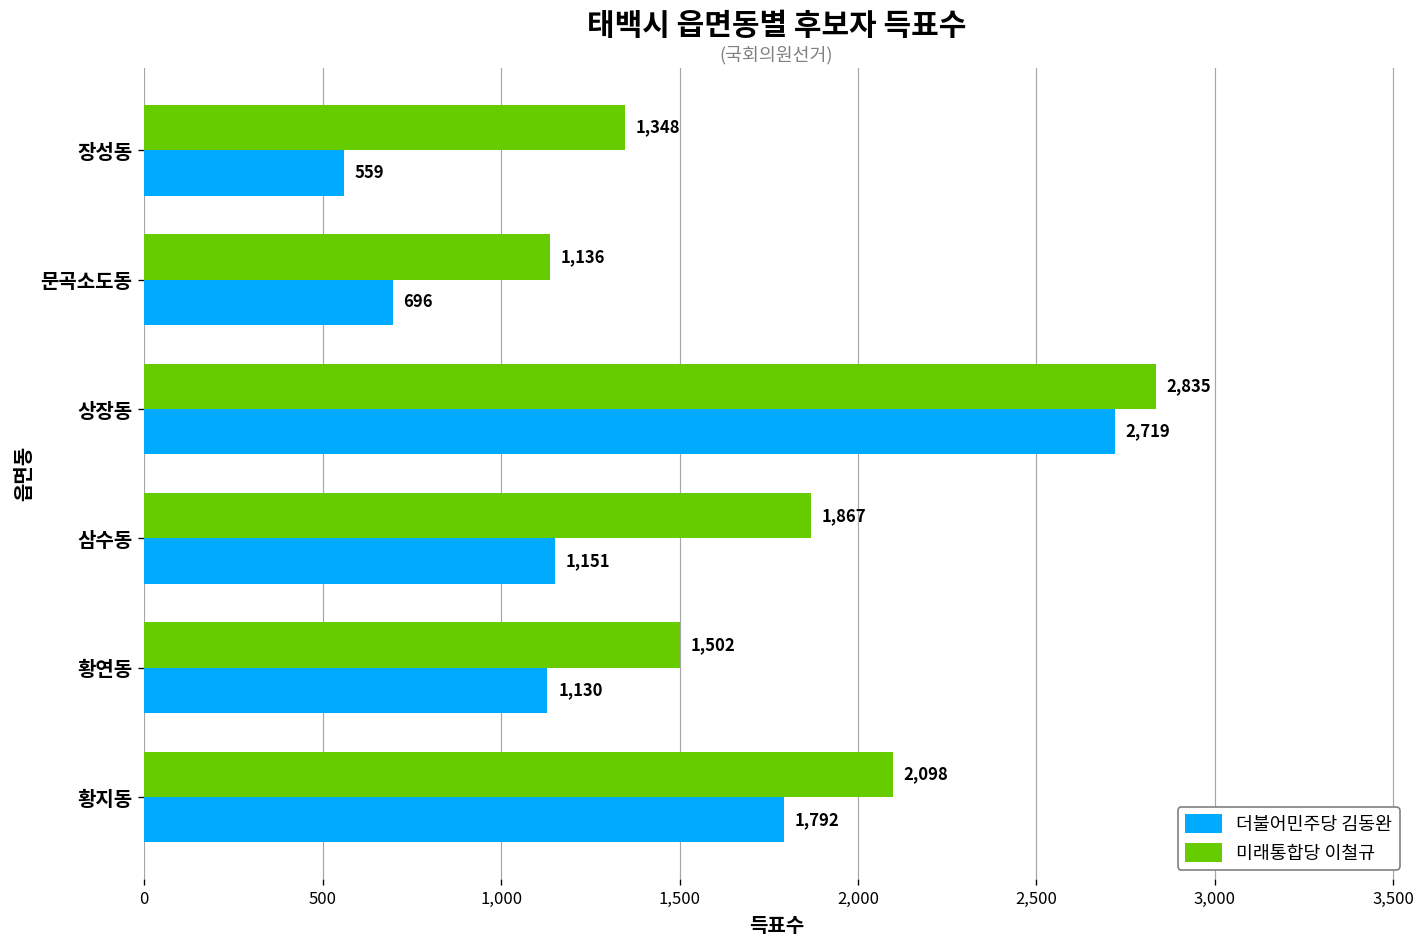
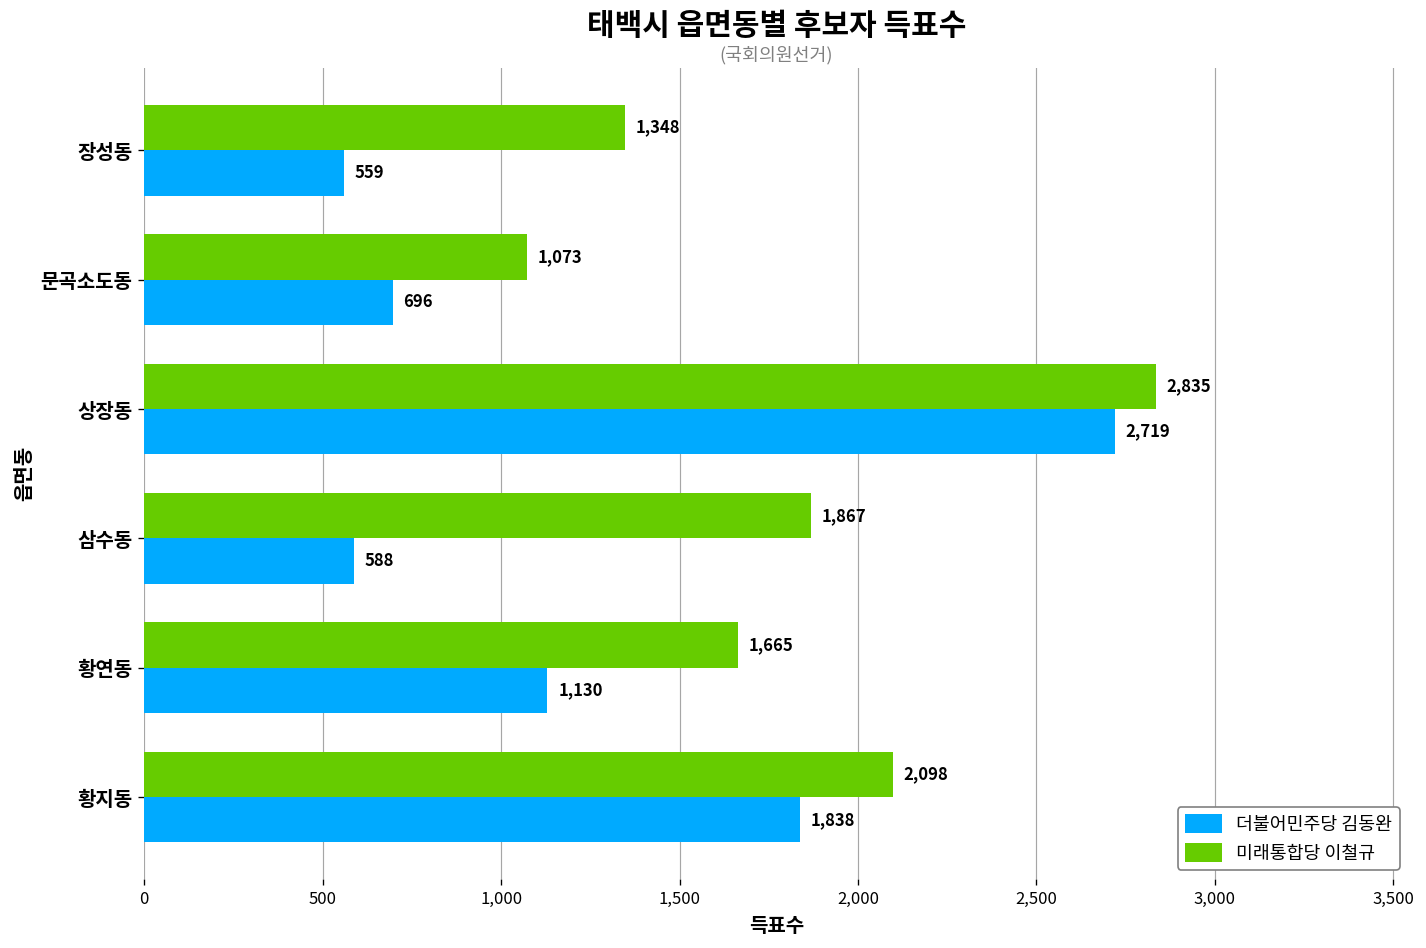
  {
    "더불어민주당 김동완": {
      "장성동": "559",
      "문곡소도동": "696",
      "상장동": "2,719",
-     "삼수동": "1,151",
+     "삼수동": "588",
      "황연동": "1,130",
-     "황지동": "1,792"
+     "황지동": "1,838"
    },
    "미래통합당 이철규": {
      "장성동": "1,348",
-     "문곡소도동": "1,136",
+     "문곡소도동": "1,073",
      "상장동": "2,835",
      "삼수동": "1,867",
-     "황연동": "1,502",
+     "황연동": "1,665",
      "황지동": "2,098"
    }
  }
